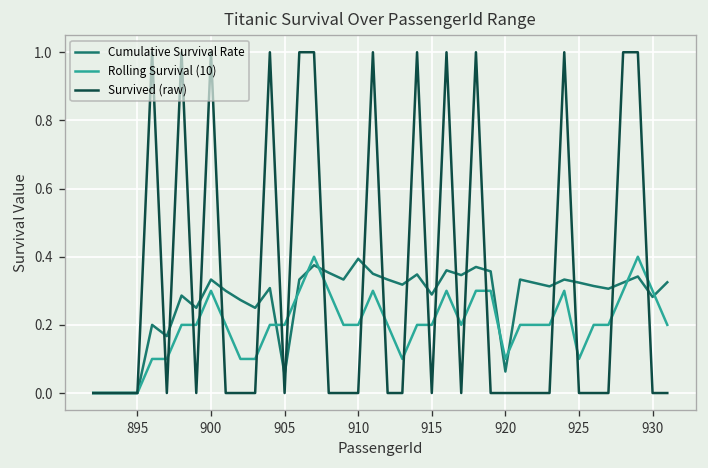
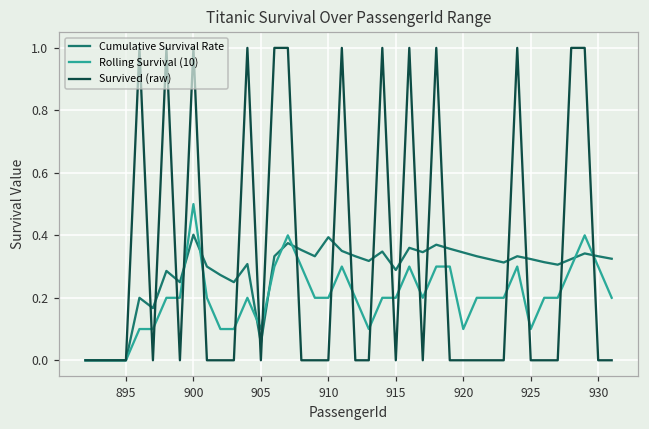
  {
    "Cumulative Survival Rate": {
-     "900": 0.33,
+     "900": 0.40,
      "905": 0.06,
      "910": 0.39,
      "915": 0.29,
-     "920": 0.06,
+     "920": 0.35,
      "925": 0.32,
-     "930": 0.28
+     "930": 0.33
    },
    "Rolling Survival (10)": {
-     "900": 0.3,
-     "905": 0.2,
+     "900": 0.5,
+     "905": 0.1,
      "910": 0.2,
      "915": 0.2,
      "920": 0.1,
      "925": 0.1,
      "930": 0.3
    },
    "Survived (raw)": {
      "905": 0.00,
      "910": 0.00,
      "915": 0.00,
      "920": 0.00,
      "925": 0.00,
      "930": 0.00
    }
  }
